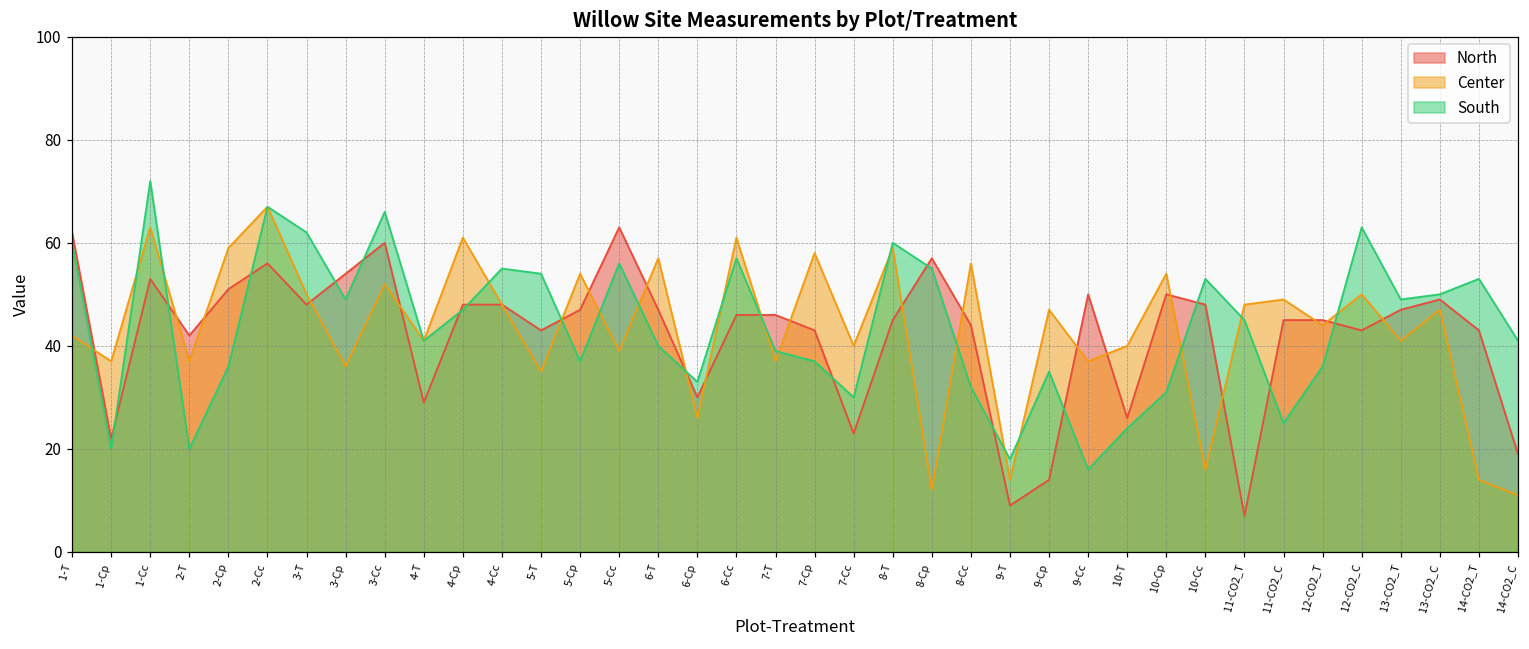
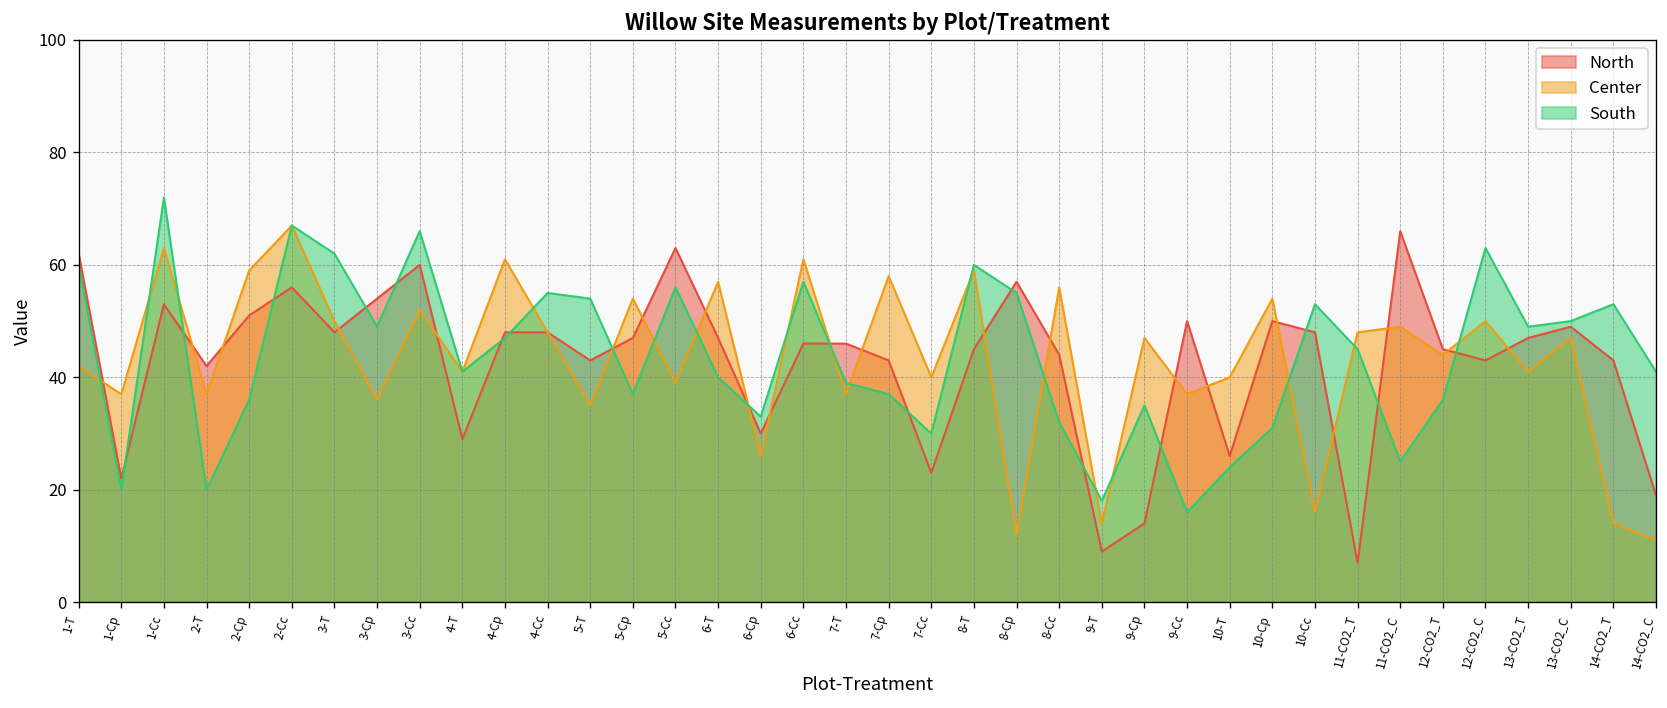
  {
    "North": {
      "1-T": 62,
      "1-Cp": 22,
      "1-Cc": 53,
      "2-T": 42,
      "2-Cp": 51,
      "2-Cc": 56,
      "3-T": 48,
      "3-Cp": 54,
      "3-Cc": 60,
      "4-T": 29,
      "4-Cp": 48,
      "5-T": 43,
      "5-Cp": 47,
      "5-Cc": 63,
      "6-T": 47,
      "6-Cp": 30,
      "6-Cc": 46,
      "7-T": 46,
      "7-Cp": 43,
      "7-Cc": 23,
      "8-T": 45,
      "8-Cp": 57,
      "8-Cc": 44,
      "9-T": 9,
      "9-Cp": 14,
      "9-Cc": 50,
      "10-T": 26,
      "10-Cp": 50,
      "10-Cc": 48,
      "11-CO2_T": 7,
-     "11-CO2_C": 45,
+     "11-CO2_C": 66,
      "12-CO2_T": 45,
      "12-CO2_C": 43,
      "13-CO2_T": 47,
      "13-CO2_C": 49,
      "14-CO2_T": 43,
      "14-CO2_C": 19
    },
    "Center": {
      "1-T": 42,
      "1-Cp": 37,
      "1-Cc": 63,
      "2-T": 37,
      "2-Cp": 59,
      "3-T": 50,
      "3-Cp": 36,
      "3-Cc": 52,
      "4-Cp": 61,
      "5-T": 35,
      "5-Cp": 54,
      "5-Cc": 39,
      "6-T": 57,
      "6-Cp": 26,
      "6-Cc": 61,
      "7-T": 37,
      "7-Cp": 58,
      "7-Cc": 40,
      "8-T": 59,
      "8-Cp": 12,
      "8-Cc": 56,
      "9-T": 14,
      "9-Cp": 47,
      "9-Cc": 37,
      "10-T": 40,
      "10-Cp": 54,
      "10-Cc": 16,
      "11-CO2_T": 48,
      "11-CO2_C": 49,
      "12-CO2_T": 44,
      "12-CO2_C": 50,
      "13-CO2_T": 41,
      "13-CO2_C": 47,
      "14-CO2_T": 14,
      "14-CO2_C": 11
    },
    "South": {
      "1-T": 60,
      "1-Cp": 20,
      "1-Cc": 72,
      "2-T": 20,
      "2-Cp": 36,
      "3-T": 62,
      "3-Cp": 49,
      "3-Cc": 66,
      "4-Cp": 47,
      "4-Cc": 55,
      "5-T": 54,
      "5-Cp": 37,
      "5-Cc": 56,
      "6-T": 40,
      "6-Cp": 33,
      "6-Cc": 57,
      "7-T": 39,
      "7-Cp": 37,
      "7-Cc": 30,
      "8-T": 60,
      "8-Cp": 55,
      "8-Cc": 32,
      "9-T": 18,
      "9-Cp": 35,
      "9-Cc": 16,
      "10-T": 24,
      "10-Cp": 31,
      "10-Cc": 53,
      "11-CO2_T": 45,
      "11-CO2_C": 25,
      "12-CO2_T": 36,
      "12-CO2_C": 63,
      "13-CO2_T": 49,
      "13-CO2_C": 50,
      "14-CO2_T": 53,
      "14-CO2_C": 41
    }
  }
